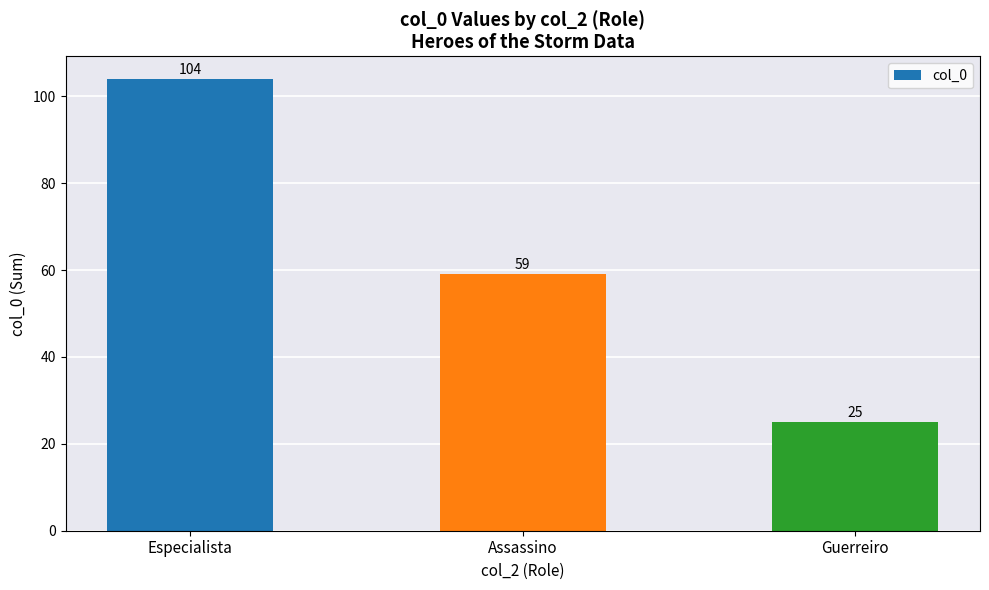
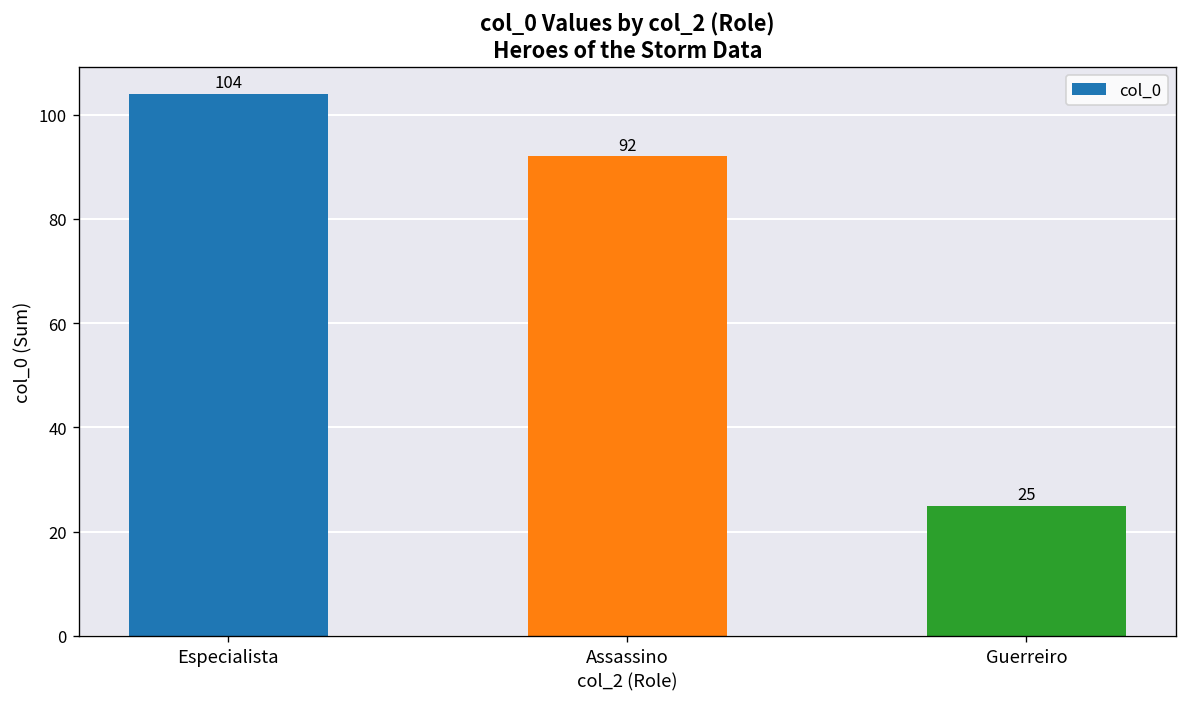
  {
    "Especialista": 104,
-   "Assassino": 59,
+   "Assassino": 92,
    "Guerreiro": 25
  }
